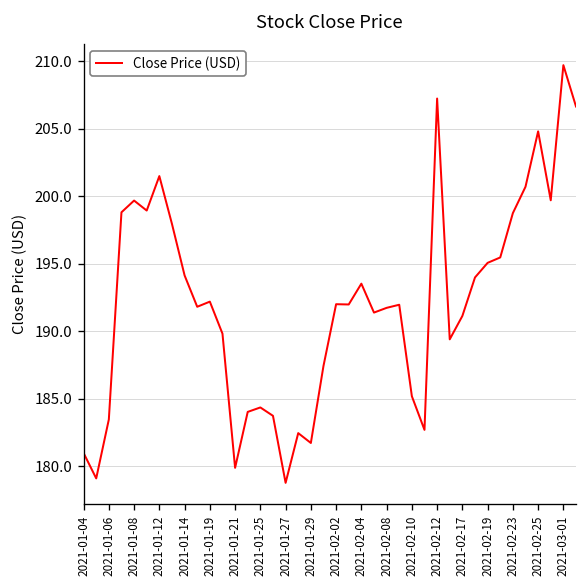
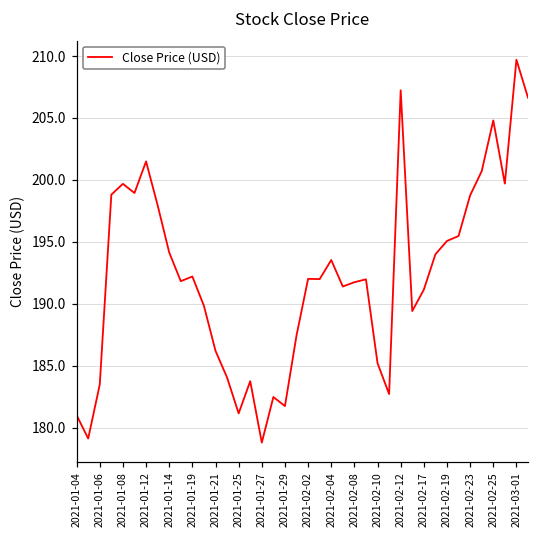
  {
    "2021-01-04": 181.0,
    "2021-01-06": 183.5,
    "2021-01-08": 199.7,
    "2021-01-12": 201.5,
    "2021-01-14": 194.1,
    "2021-01-19": 192.2,
-   "2021-01-21": 179.9,
-   "2021-01-25": 184.4,
+   "2021-01-21": 186.2,
+   "2021-01-25": 181.2,
    "2021-01-27": 178.8,
    "2021-01-29": 181.7,
    "2021-02-02": 192.0,
    "2021-02-04": 193.5,
    "2021-02-08": 191.7,
    "2021-02-10": 185.2,
    "2021-02-12": 207.2,
    "2021-02-17": 191.1,
    "2021-02-19": 195.1,
    "2021-02-23": 198.8,
    "2021-02-25": 204.8,
    "2021-03-01": 209.7
  }
